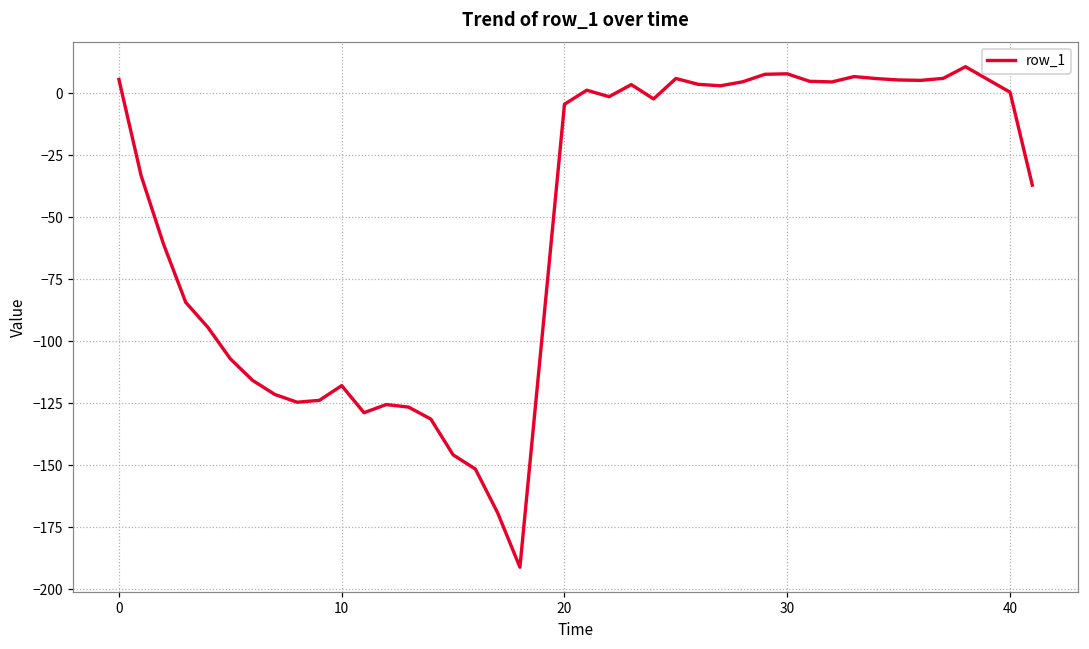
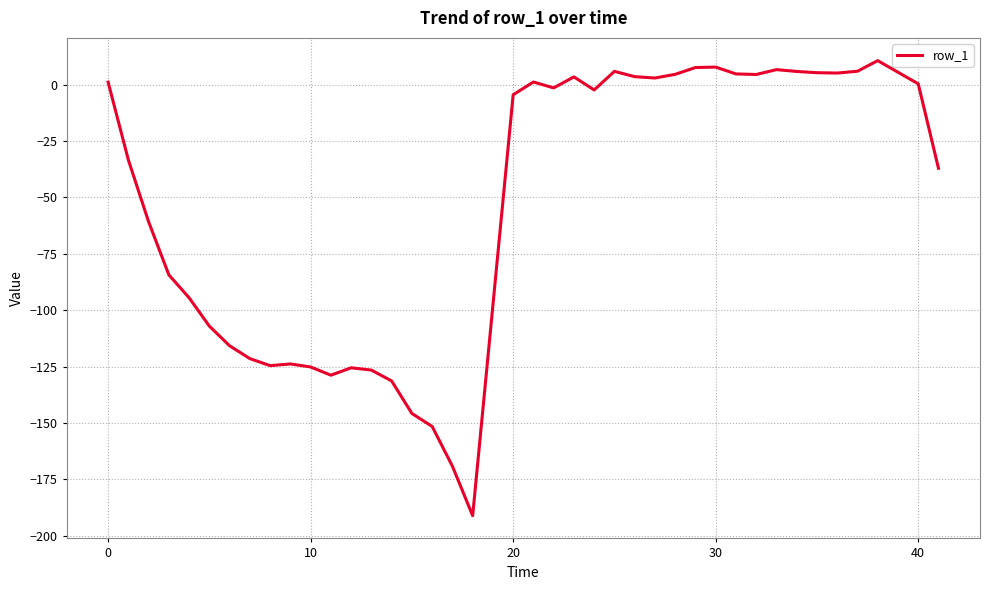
  {
-   "0": 6,
-   "10": -118,
+   "0": 1,
+   "10": -125,
    "20": -4,
    "30": 8,
    "40": 0
  }
